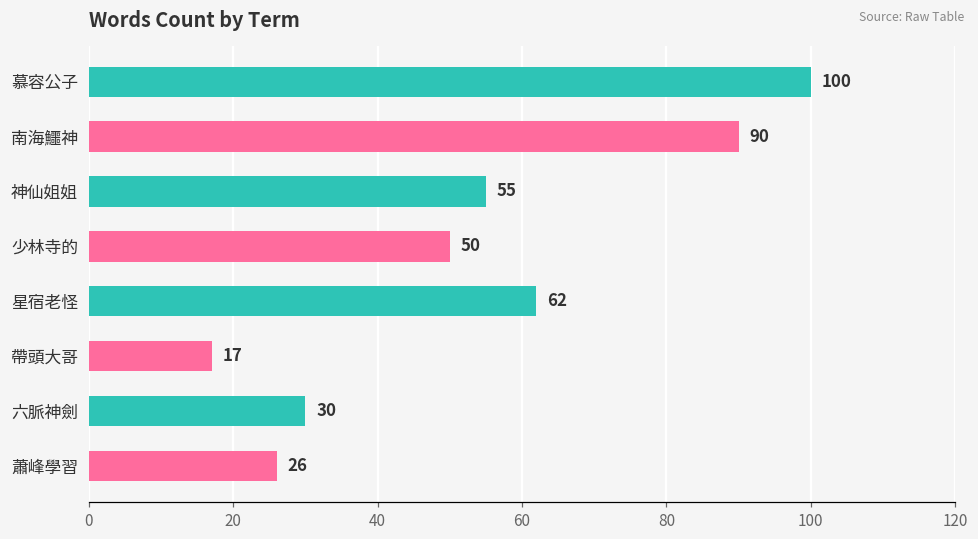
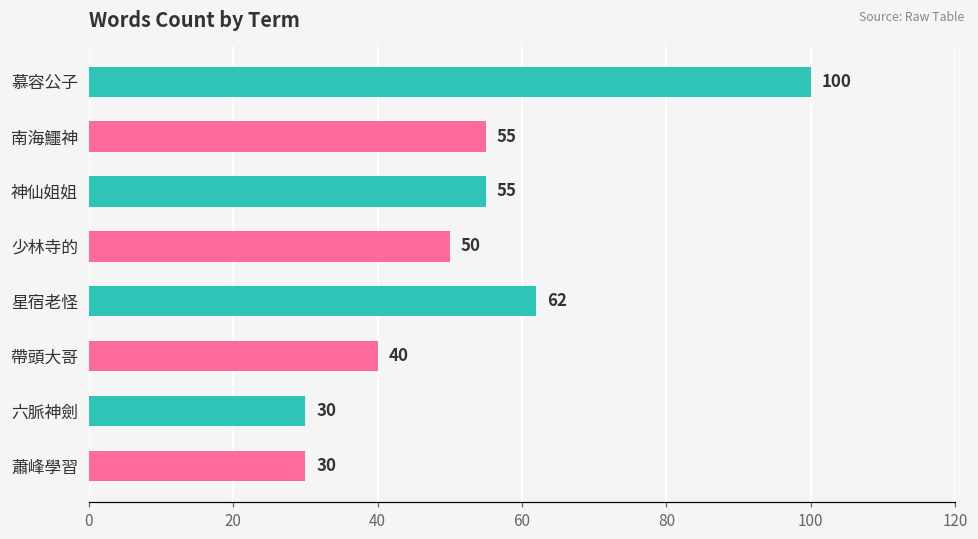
  {
    "慕容公子": 100,
-   "南海鱷神": 90,
+   "南海鱷神": 55,
    "神仙姐姐": 55,
    "少林寺的": 50,
    "星宿老怪": 62,
-   "帶頭大哥": 17,
+   "帶頭大哥": 40,
    "六脈神劍": 30,
-   "蕭峰學習": 26
+   "蕭峰學習": 30
  }
